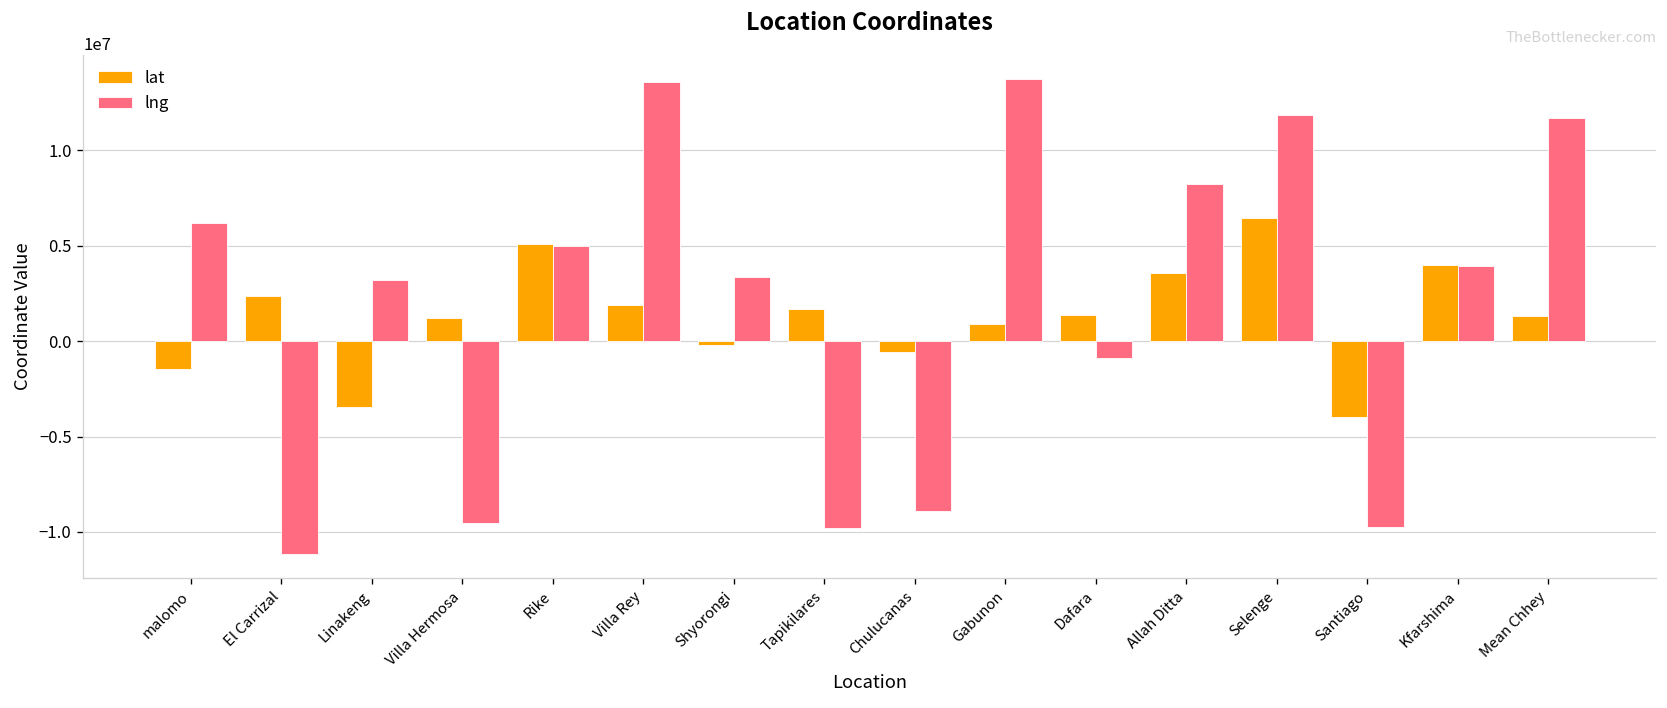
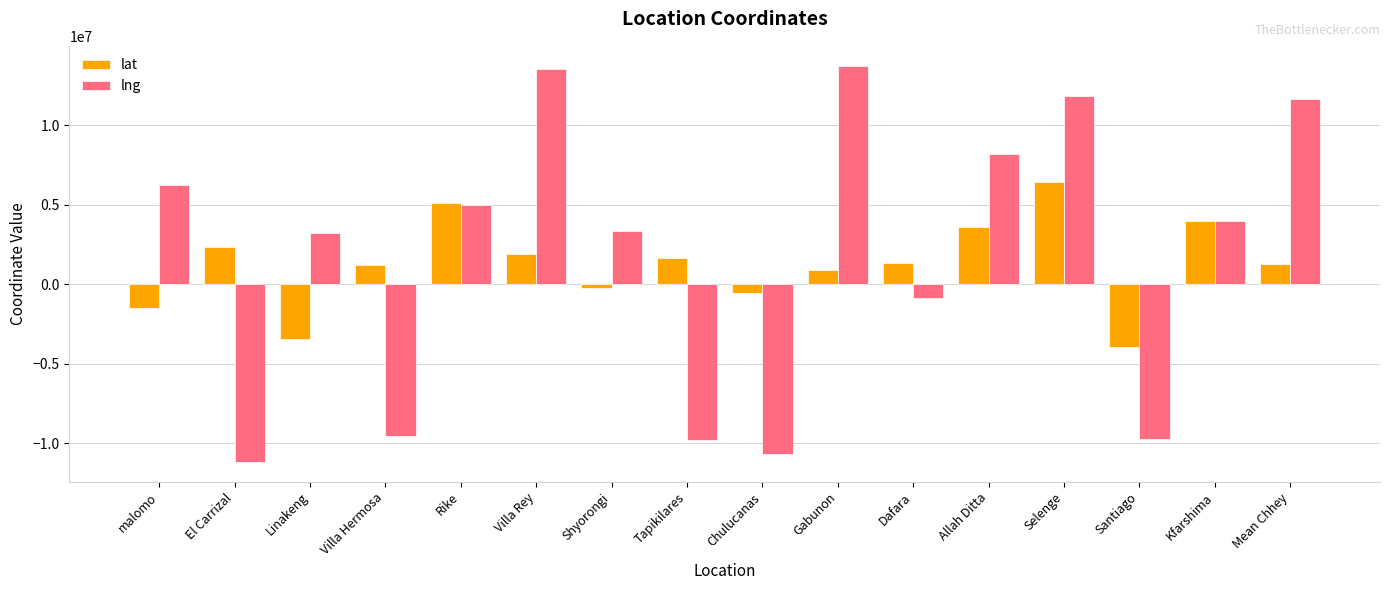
  {
    "lat": {
      "malomo": -1500000,
      "El Carrizal": 2300000,
      "Linakeng": -3400000,
      "Villa Hermosa": 1200000,
      "Rike": 5100000,
      "Villa Rey": 1900000,
      "Shyorongi": -200000,
      "Tapikilares": 1700000,
      "Chulucanas": -600000,
      "Gabunon": 900000,
      "Dafara": 1400000,
      "Allah Ditta": 3600000,
      "Selenge": 6400000,
      "Santiago": -4000000,
      "Kfarshima": 4000000,
      "Mean Chhey": 1300000
    },
    "lng": {
      "malomo": 6200000,
      "El Carrizal": -11200000,
      "Linakeng": 3200000,
      "Villa Hermosa": -9500000,
      "Rike": 5000000,
      "Villa Rey": 13600000,
      "Shyorongi": 3300000,
      "Tapikilares": -9800000,
-     "Chulucanas": -8900000,
+     "Chulucanas": -10700000,
      "Gabunon": 13800000,
      "Dafara": -900000,
      "Allah Ditta": 8200000,
      "Selenge": 11800000,
      "Santiago": -9800000,
      "Kfarshima": 4000000,
      "Mean Chhey": 11700000
    }
  }
